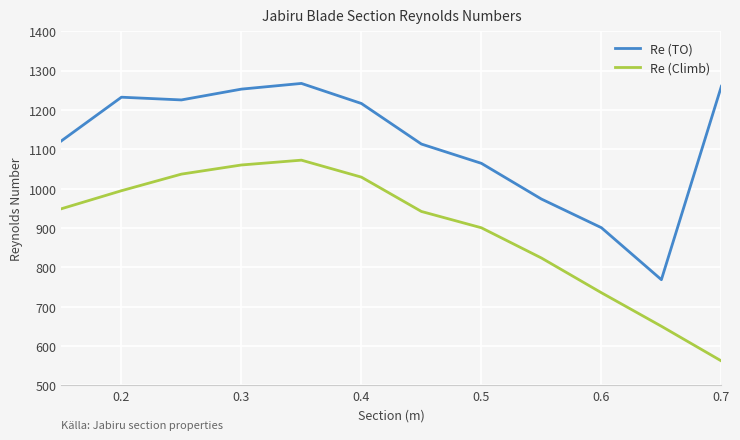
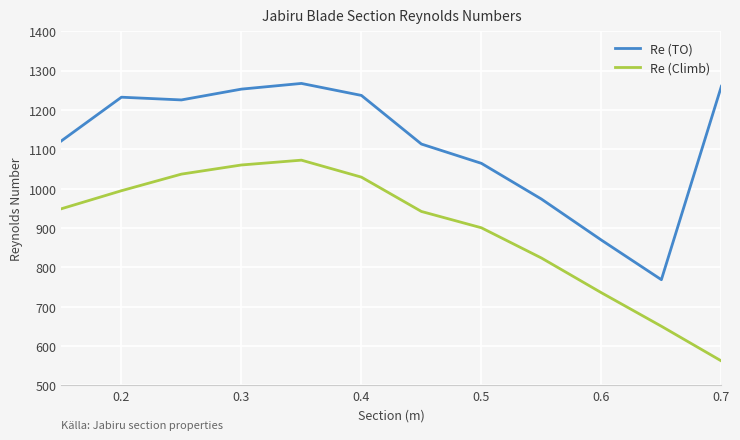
  {
    "Re (TO)": {
      "0.2": 1230,
      "0.3": 1250,
-     "0.4": 1220,
+     "0.4": 1240,
      "0.5": 1060,
-     "0.6": 900,
+     "0.6": 870,
      "0.7": 1260
    },
    "Re (Climb)": {
      "0.2": 990,
      "0.3": 1060,
      "0.4": 1030,
      "0.5": 900,
      "0.6": 740,
      "0.7": 560
    }
  }
